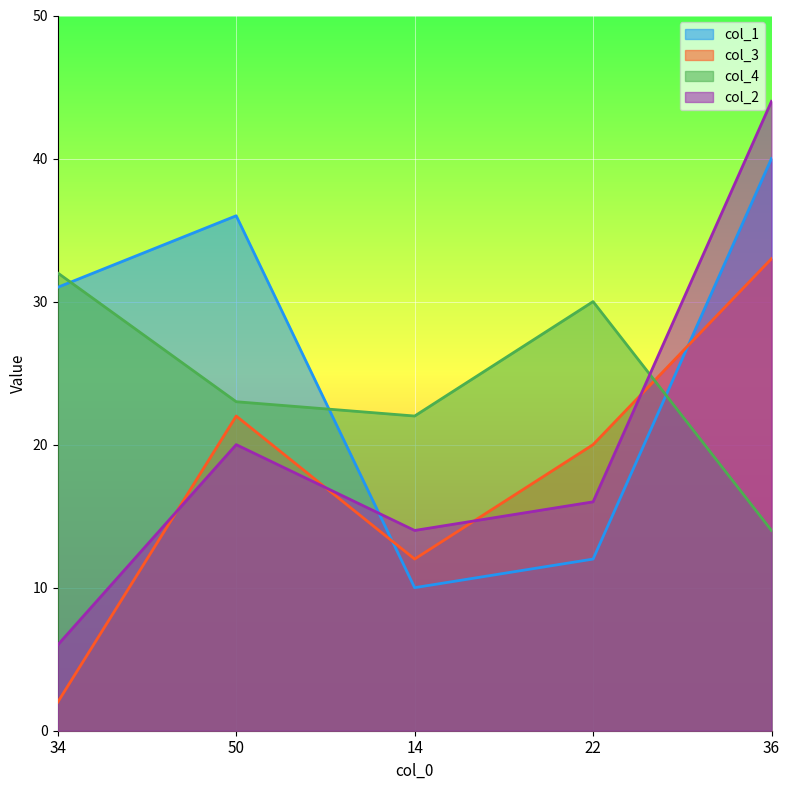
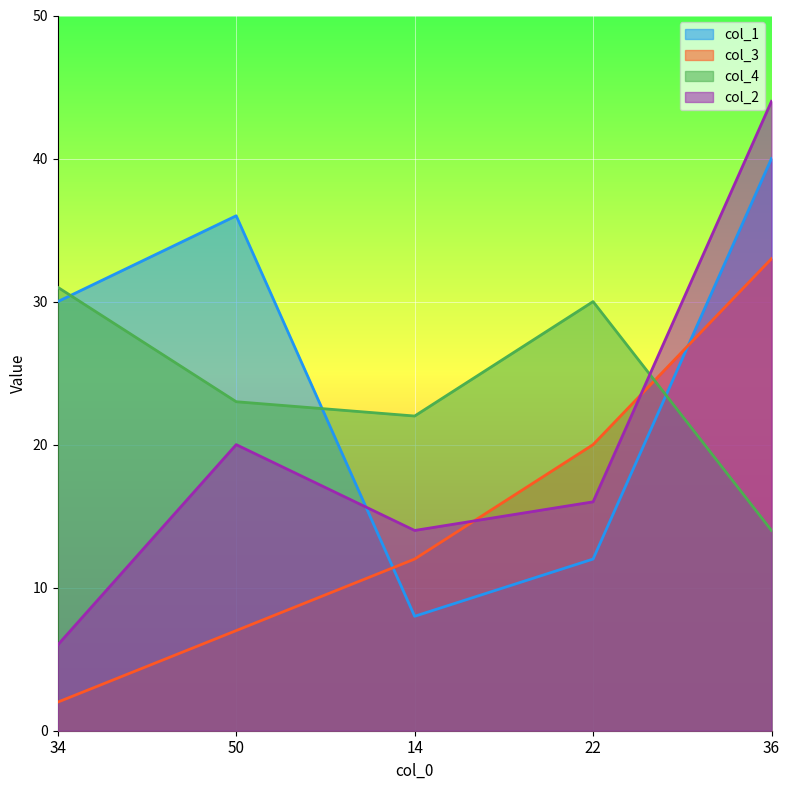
  {
    "col_1": {
-     "34": 31,
+     "34": 30,
      "50": 36,
-     "14": 10,
+     "14": 8,
      "22": 12,
      "36": 40
    },
    "col_3": {
      "34": 2,
-     "50": 22,
+     "50": 7,
      "14": 12,
      "22": 20,
      "36": 33
    },
    "col_4": {
-     "34": 32,
+     "34": 31,
      "50": 23,
      "14": 22,
      "22": 30,
      "36": 14
    },
    "col_2": {
      "34": 6,
      "50": 20,
      "14": 14,
      "22": 16,
      "36": 44
    }
  }
